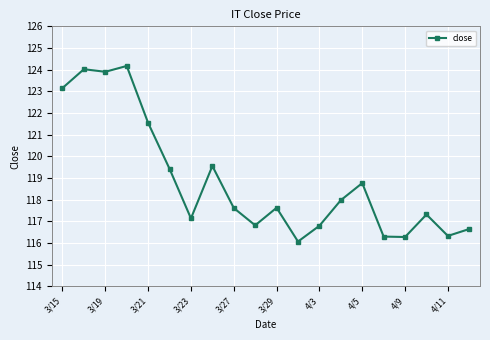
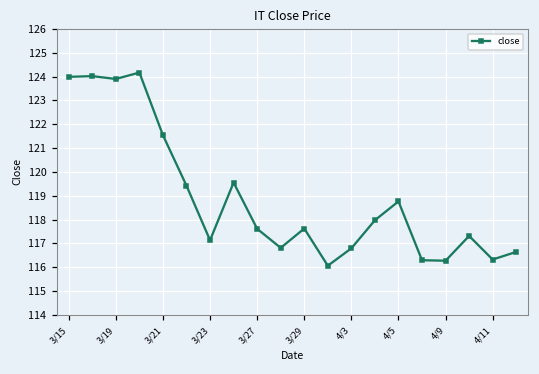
  {
-   "3/15": 123.2,
+   "3/15": 124.0,
    "3/19": 123.9,
    "3/21": 121.5,
    "3/23": 117.1,
    "3/27": 117.6,
    "3/29": 117.6,
    "4/3": 116.8,
    "4/5": 118.8,
    "4/9": 116.3,
    "4/11": 116.3
  }
